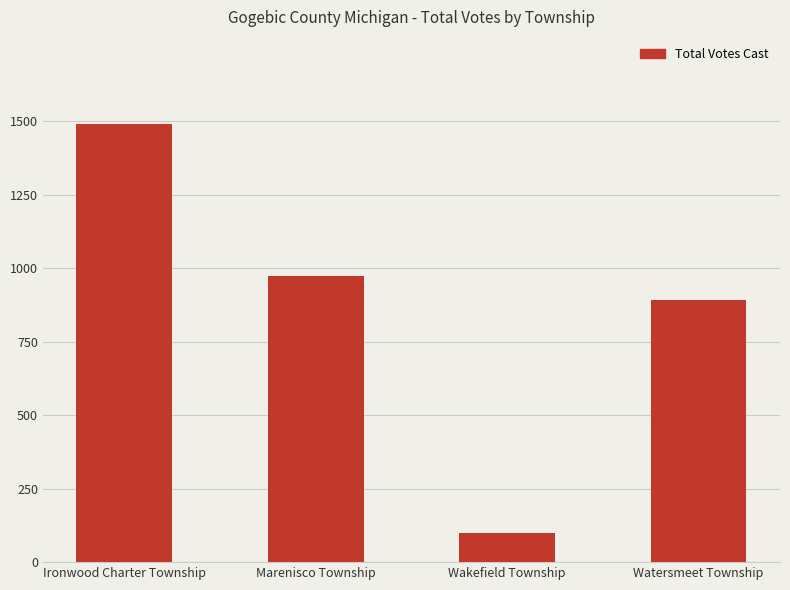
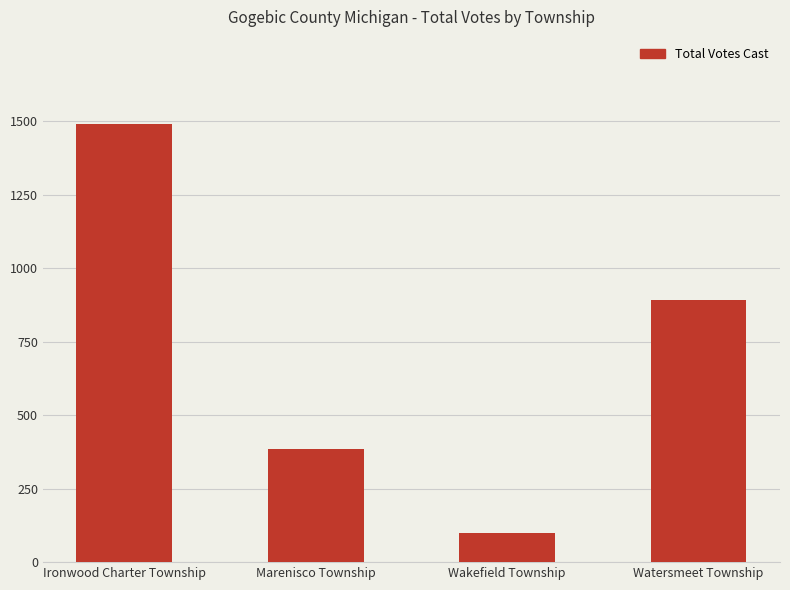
  {
    "Ironwood Charter Township": 1490,
-   "Marenisco Township": 980,
+   "Marenisco Township": 380,
    "Wakefield Township": 100,
    "Watersmeet Township": 890
  }
